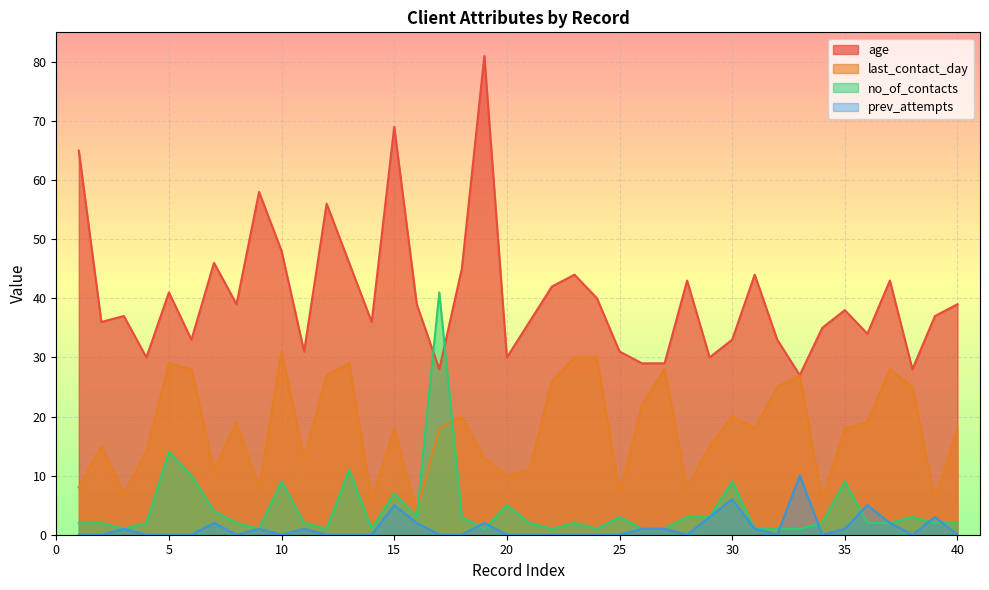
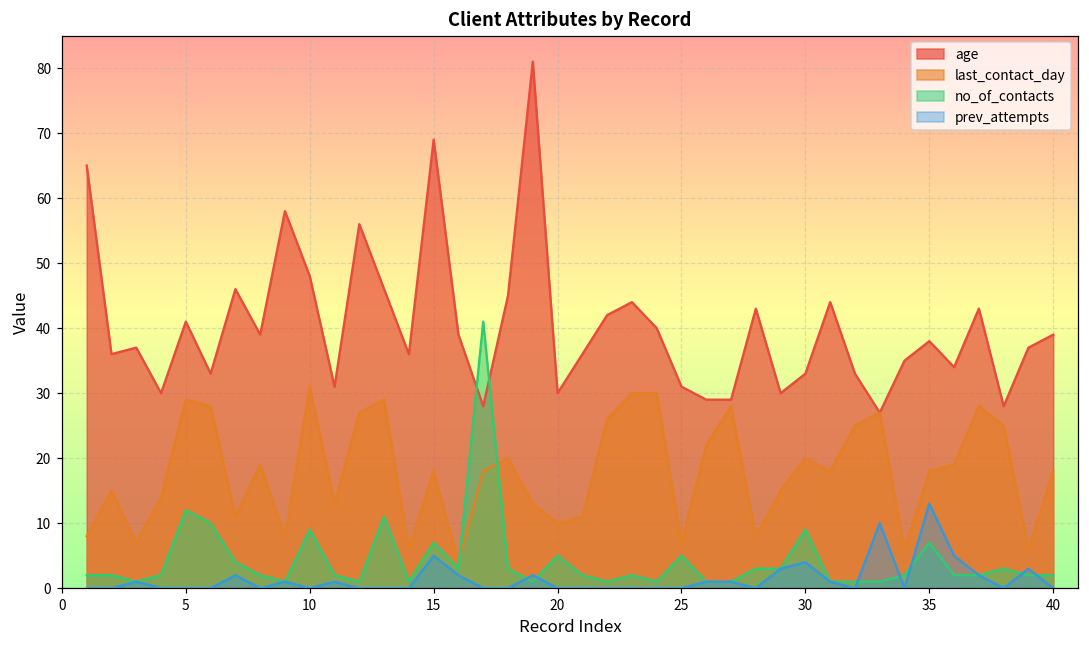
  {
    "no_of_contacts": {
-     "5": 14,
+     "5": 12,
      "10": 9,
      "15": 7,
      "20": 5,
-     "25": 3,
+     "25": 5,
      "30": 9,
-     "35": 9,
+     "35": 7,
      "40": 2
    },
    "prev_attempts": {
      "5": 0,
      "10": 0,
      "15": 5,
      "20": 0,
      "25": 0,
-     "30": 6,
-     "35": 1,
+     "30": 4,
+     "35": 13,
      "40": 0
    }
  }
